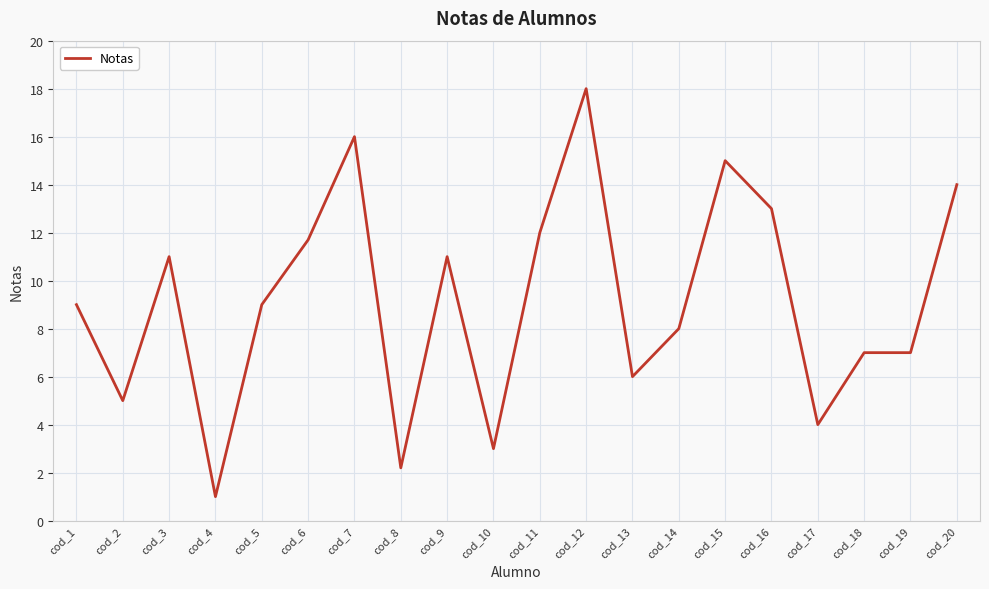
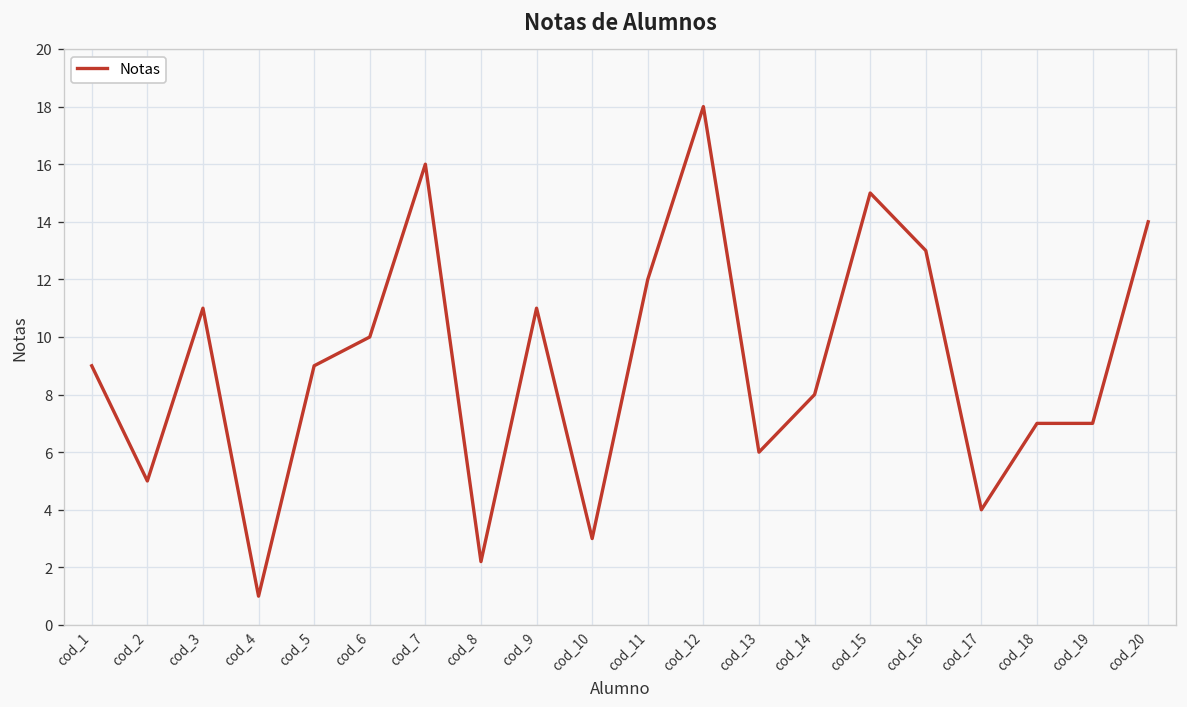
  {
    "cod_1": 9.0,
    "cod_2": 5.0,
    "cod_3": 11.0,
    "cod_4": 1.0,
    "cod_5": 9.0,
-   "cod_6": 11.7,
+   "cod_6": 10.0,
    "cod_7": 16.0,
    "cod_8": 2.2,
    "cod_9": 11.0,
    "cod_10": 3.0,
    "cod_11": 12.0,
    "cod_12": 18.0,
    "cod_13": 6.0,
    "cod_14": 8.0,
    "cod_15": 15.0,
    "cod_16": 13.0,
    "cod_17": 4.0,
    "cod_18": 7.0,
    "cod_19": 7.0,
    "cod_20": 14.0
  }
